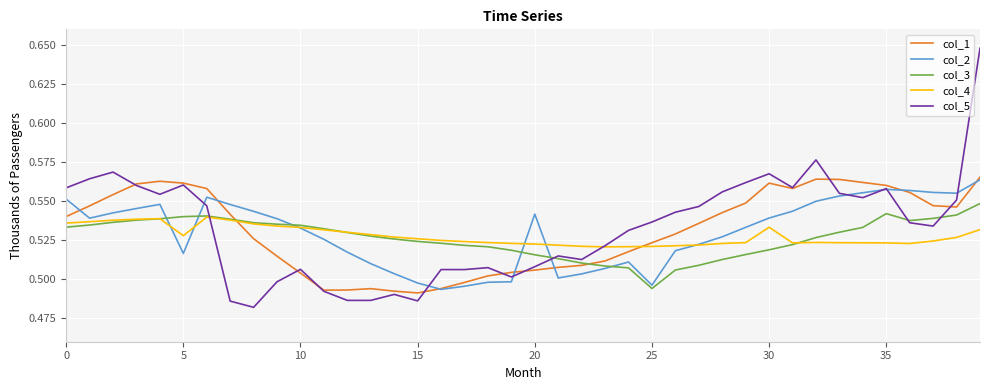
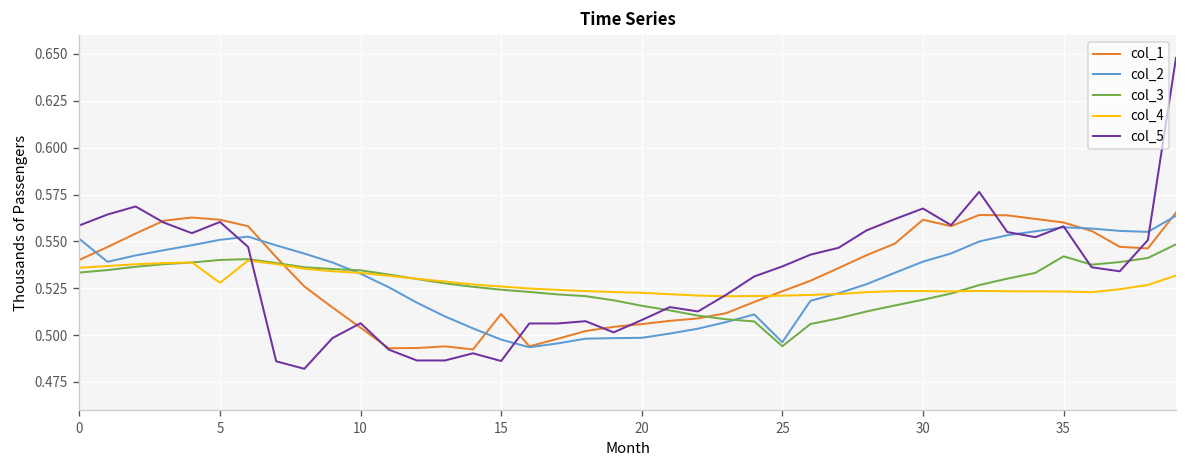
  {
    "col_1": {
      "0": 0.540,
      "10": 0.504,
-     "15": 0.491,
+     "15": 0.511,
      "20": 0.506,
      "25": 0.523,
      "30": 0.562,
      "35": 0.560
    },
    "col_2": {
      "0": 0.551,
-     "5": 0.517,
+     "5": 0.551,
      "15": 0.498,
-     "20": 0.542,
+     "20": 0.499,
      "25": 0.496,
      "30": 0.539
    },
    "col_3": {
      "0": 0.533,
      "5": 0.540,
      "15": 0.524,
      "20": 0.516,
      "25": 0.494,
      "30": 0.519,
      "35": 0.542
    },
    "col_4": {
      "0": 0.536,
      "5": 0.528,
      "15": 0.526,
      "20": 0.523,
      "25": 0.521,
-     "30": 0.533,
+     "30": 0.523,
      "35": 0.523
    },
    "col_5": {
      "0": 0.559,
      "10": 0.506,
      "15": 0.486,
      "20": 0.508,
      "25": 0.537,
      "30": 0.568
    }
  }
